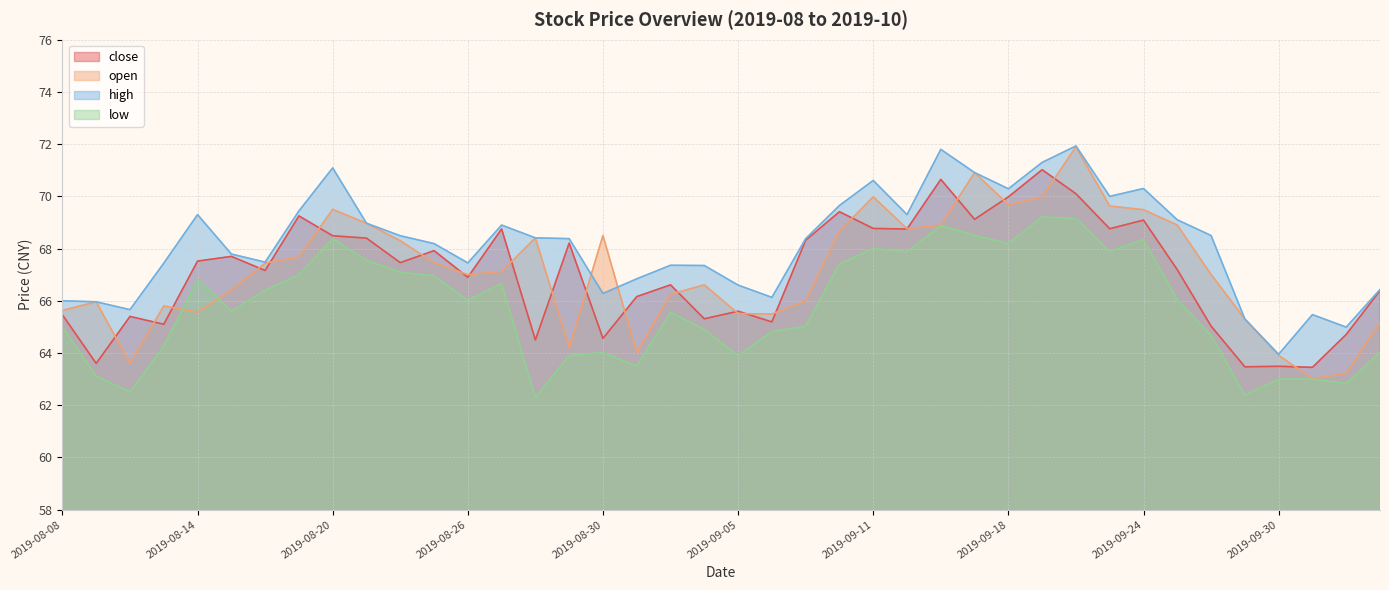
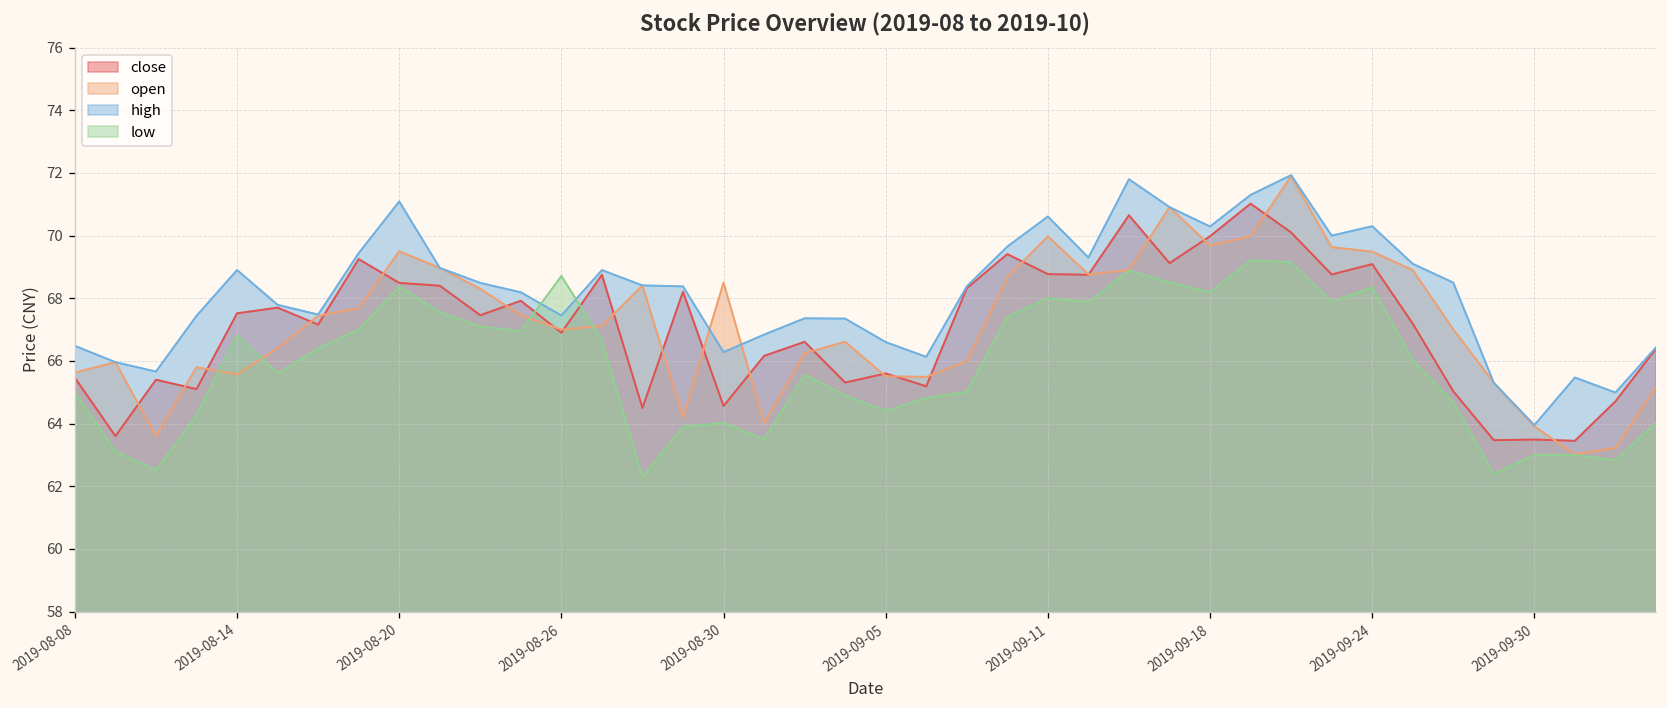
  {
    "high": {
-     "2019-08-08": 66.0,
-     "2019-08-14": 69.3,
+     "2019-08-08": 66.5,
+     "2019-08-14": 68.9,
      "2019-08-20": 71.1,
      "2019-08-26": 67.5,
      "2019-08-30": 66.3,
      "2019-09-05": 66.6,
      "2019-09-11": 70.6,
      "2019-09-18": 70.3,
      "2019-09-24": 70.3
    },
    "low": {
      "2019-08-08": 65.0,
      "2019-08-14": 66.8,
      "2019-08-20": 68.4,
-     "2019-08-26": 66.0,
+     "2019-08-26": 68.7,
      "2019-08-30": 64.0,
-     "2019-09-05": 63.9,
+     "2019-09-05": 64.4,
      "2019-09-11": 68.0,
      "2019-09-18": 68.2,
      "2019-09-24": 68.4,
      "2019-09-30": 63.0
    }
  }
